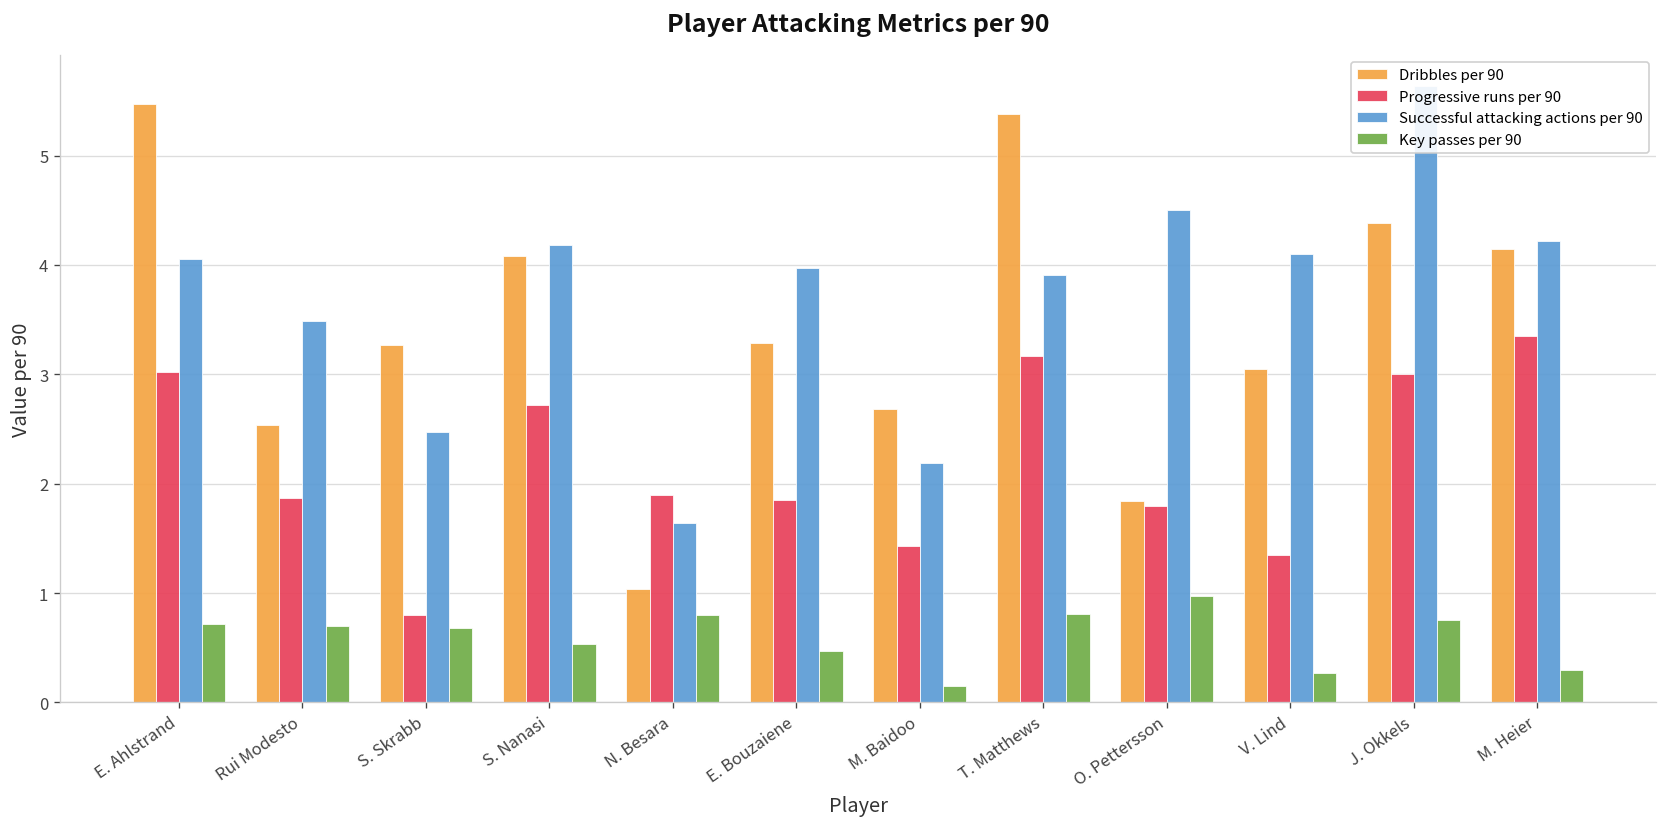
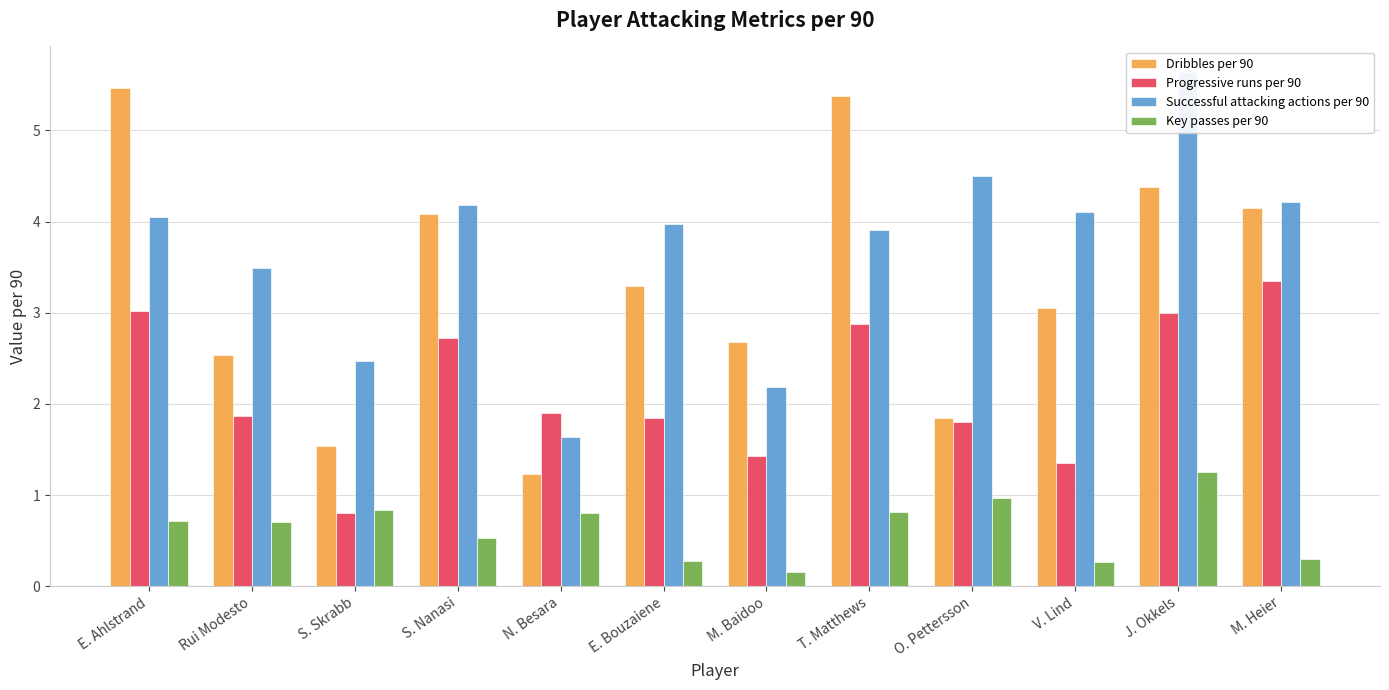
  {
    "Dribbles per 90": {
      "E. Ahlstrand": 5.5,
      "Rui Modesto": 2.5,
-     "S. Skrabb": 3.3,
+     "S. Skrabb": 1.5,
      "S. Nanasi": 4.1,
-     "N. Besara": 1.0,
+     "N. Besara": 1.2,
      "E. Bouzaiene": 3.3,
      "M. Baidoo": 2.7,
      "T. Matthews": 5.4,
      "O. Pettersson": 1.8,
      "V. Lind": 3.1,
      "J. Okkels": 4.4,
      "M. Heier": 4.2
    },
    "Progressive runs per 90": {
      "E. Ahlstrand": 3.0,
      "Rui Modesto": 1.9,
      "S. Skrabb": 0.8,
      "S. Nanasi": 2.7,
      "N. Besara": 1.9,
      "E. Bouzaiene": 1.9,
      "M. Baidoo": 1.4,
-     "T. Matthews": 3.2,
+     "T. Matthews": 2.9,
      "O. Pettersson": 1.8,
      "V. Lind": 1.4,
      "J. Okkels": 3.0,
      "M. Heier": 3.4
    },
    "Successful attacking actions per 90": {
      "E. Ahlstrand": 4.1,
      "Rui Modesto": 3.5,
      "S. Skrabb": 2.5,
      "S. Nanasi": 4.2,
      "N. Besara": 1.6,
      "E. Bouzaiene": 4.0,
      "M. Baidoo": 2.2,
      "T. Matthews": 3.9,
      "O. Pettersson": 4.5,
      "V. Lind": 4.1,
      "M. Heier": 4.2
    },
    "Key passes per 90": {
      "E. Ahlstrand": 0.7,
      "Rui Modesto": 0.7,
-     "S. Skrabb": 0.7,
+     "S. Skrabb": 0.8,
      "S. Nanasi": 0.5,
      "N. Besara": 0.8,
-     "E. Bouzaiene": 0.5,
+     "E. Bouzaiene": 0.3,
      "M. Baidoo": 0.2,
      "T. Matthews": 0.8,
      "O. Pettersson": 1.0,
      "V. Lind": 0.3,
-     "J. Okkels": 0.8,
+     "J. Okkels": 1.3,
      "M. Heier": 0.3
    }
  }
